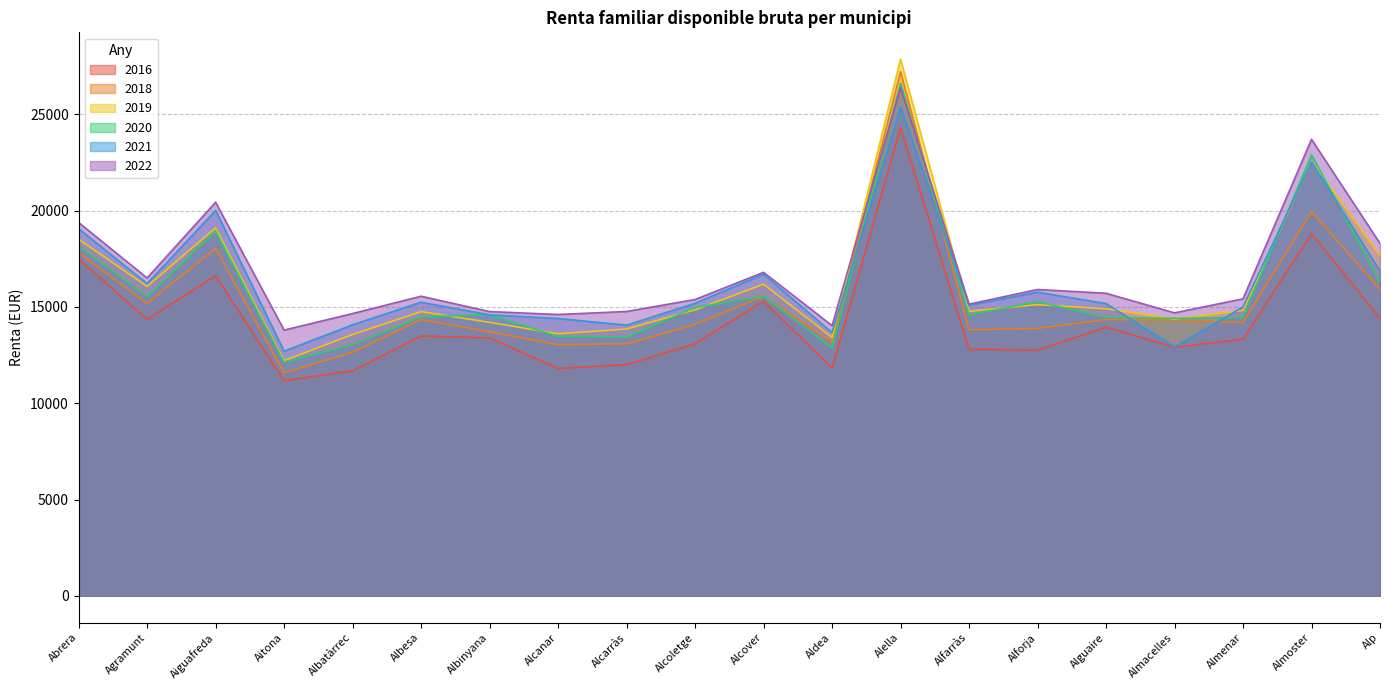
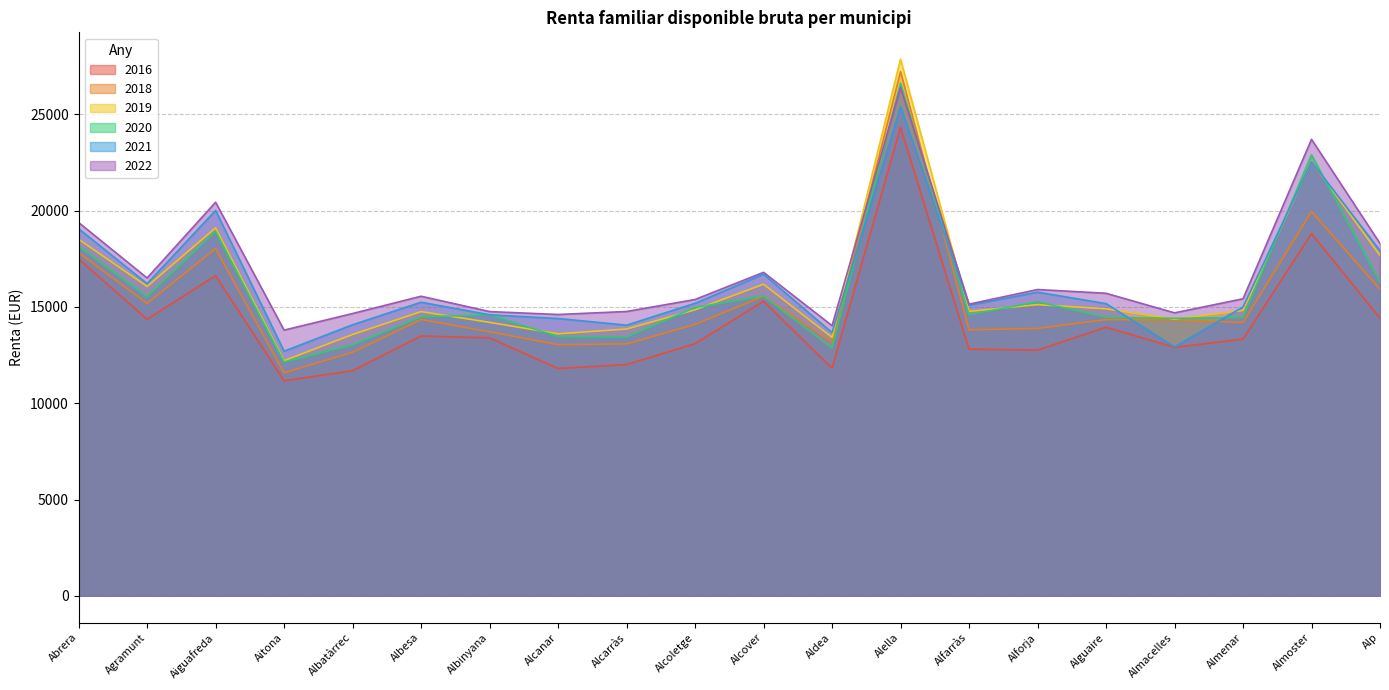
  {
    "2020": {
      "Abrera": 18200,
      "Agramunt": 15500,
      "Aiguafreda": 18900,
      "Albatàrrec": 13000,
      "Albesa": 14500,
      "Alcanar": 13500,
      "Alcarràs": 13400,
      "Aldea": 12900,
      "Alella": 26600,
      "Alfarràs": 14600,
      "Alforja": 15300,
      "Almenar": 14500,
      "Almoster": 22900,
      "Alp": 16300
    },
    "2021": {
      "Abrera": 19100,
      "Agramunt": 16200,
      "Aiguafreda": 20000,
      "Aitona": 12700,
      "Albatàrrec": 14100,
      "Albesa": 15200,
      "Alcanar": 14400,
      "Alcarràs": 14100,
      "Alcoletge": 15200,
      "Aldea": 13700,
      "Alella": 25400,
      "Alforja": 15800,
      "Alguaire": 15200,
      "Almenar": 15000,
-     "Alp": 16900
+     "Alp": 17900
    },
    "2022": {
      "Abrera": 19400,
      "Agramunt": 16500,
      "Aiguafreda": 20400,
      "Aitona": 13800,
      "Albatàrrec": 14700,
      "Albesa": 15600,
      "Albinyana": 14800,
      "Alcanar": 14600,
      "Alcarràs": 14800,
      "Alcoletge": 15400,
      "Aldea": 14000,
      "Alella": 26400,
      "Alforja": 15900,
      "Alguaire": 15700,
      "Almacelles": 14700,
      "Almenar": 15400,
      "Almoster": 23700,
      "Alp": 18300
    }
  }
